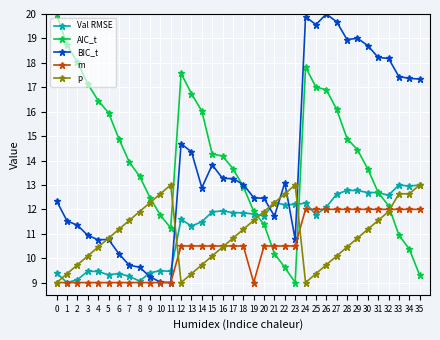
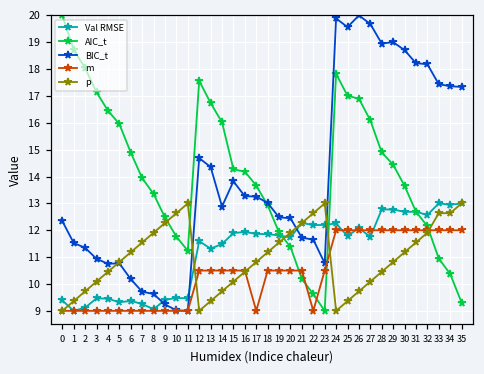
  {
    "Val RMSE": {
      "0": 9.4,
      "2": 9.1,
      "3": 9.5,
      "4": 9.5,
      "5": 9.3,
      "6": 9.4,
      "7": 9.3,
      "9": 9.4,
      "10": 9.5,
      "11": 9.5,
      "12": 11.6,
      "13": 11.3,
      "14": 11.5,
      "15": 11.9,
      "16": 11.9,
      "17": 11.9,
      "18": 11.9,
      "19": 11.8,
      "20": 11.7,
      "22": 12.2,
      "23": 12.2,
      "24": 12.3,
      "25": 11.8,
-     "27": 12.6,
+     "27": 11.7,
      "28": 12.8,
      "29": 12.8,
      "30": 12.7,
      "32": 12.6,
      "33": 13.0,
      "34": 13.0
    },
    "AIC_t": {
      "0": 20.0,
      "4": 16.5,
      "5": 16.0,
      "6": 14.9,
      "7": 13.9,
      "8": 13.4,
      "9": 12.5,
      "10": 11.8,
      "11": 11.2,
      "12": 17.6,
      "13": 16.7,
      "14": 16.0,
      "15": 14.3,
      "16": 14.2,
      "17": 13.7,
      "19": 11.9,
      "20": 11.4,
      "21": 10.2,
      "22": 9.6,
      "23": 9.0,
      "24": 17.8,
      "25": 17.0,
      "26": 16.9,
      "27": 16.1,
      "28": 14.9,
      "29": 14.4,
      "30": 13.7,
      "32": 12.2,
      "33": 10.9,
      "34": 10.4,
      "35": 9.3
    },
    "BIC_t": {
      "0": 12.3,
      "1": 11.5,
      "2": 11.3,
      "3": 10.9,
      "4": 10.8,
      "6": 10.2,
      "7": 9.7,
      "8": 9.6,
      "9": 9.2,
      "12": 14.7,
      "13": 14.4,
      "14": 12.9,
      "15": 13.8,
      "16": 13.3,
      "17": 13.3,
      "19": 12.5,
      "20": 12.4,
      "21": 11.7,
-     "22": 13.1,
+     "22": 11.7,
      "23": 10.8,
      "24": 19.9,
      "25": 19.6,
      "26": 20.0,
      "27": 19.7,
      "28": 19.0,
      "29": 19.0,
      "30": 18.7,
      "31": 18.2,
      "32": 18.2,
      "33": 17.4,
      "34": 17.4,
      "35": 17.3
    },
    "m": {
      "2": 9.0,
      "3": 9.0,
      "4": 9.0,
      "5": 9.0,
      "6": 9.0,
      "7": 9.0,
      "9": 9.0,
      "12": 10.5,
      "13": 10.5,
      "14": 10.5,
      "15": 10.5,
-     "17": 10.5,
+     "17": 9.0,
      "18": 10.5,
-     "19": 9.0,
+     "19": 10.5,
      "20": 10.5,
      "21": 10.5,
-     "22": 10.5,
+     "22": 9.0,
      "23": 10.5,
      "24": 12.0,
      "25": 12.0,
      "27": 12.0,
      "28": 12.0,
      "29": 12.0,
      "30": 12.0,
      "31": 12.0,
      "33": 12.0,
      "34": 12.0,
      "35": 12.0
    },
    "p": {
      "1": 9.4,
      "2": 9.7,
      "3": 10.1,
      "4": 10.5,
      "6": 11.2,
      "7": 11.5,
      "8": 11.9,
      "9": 12.3,
      "10": 12.6,
      "11": 13.0,
      "12": 9.0,
      "13": 9.4,
      "14": 9.7,
      "15": 10.1,
      "17": 10.8,
      "18": 11.2,
      "19": 11.5,
      "20": 11.9,
      "22": 12.6,
      "23": 13.0,
      "24": 9.0,
      "25": 9.4,
      "26": 9.7,
      "27": 10.1,
      "28": 10.5,
      "29": 10.8,
      "30": 11.2,
      "31": 11.5,
      "33": 12.6,
      "34": 12.6
    }
  }
